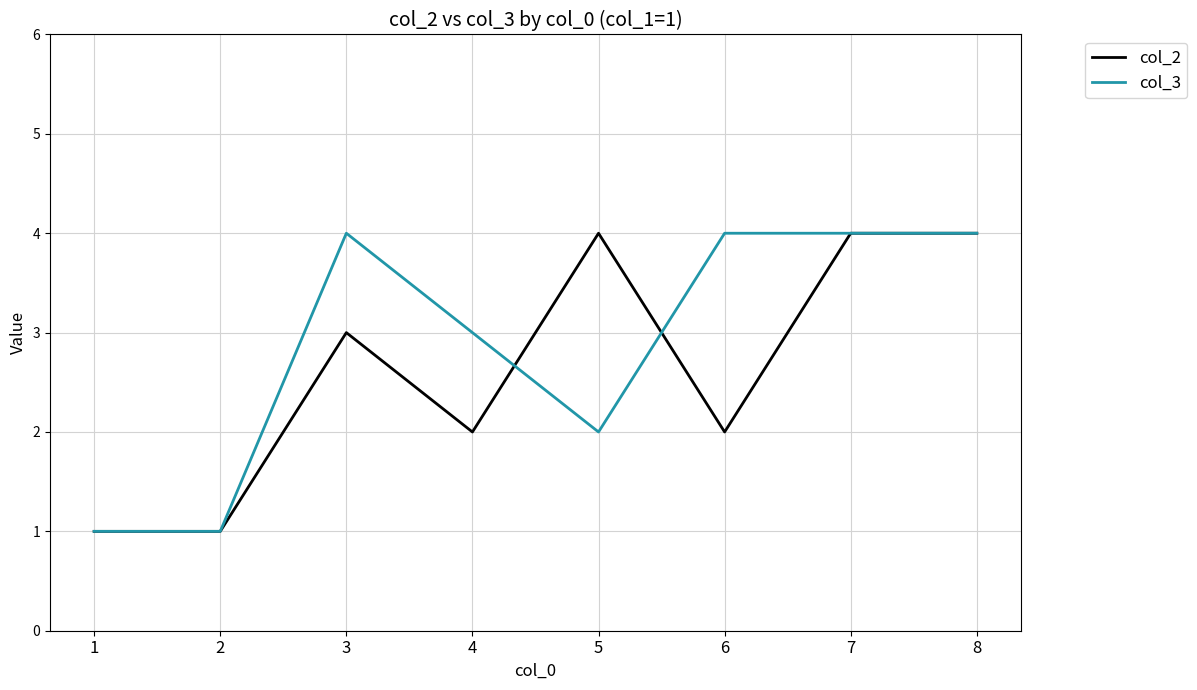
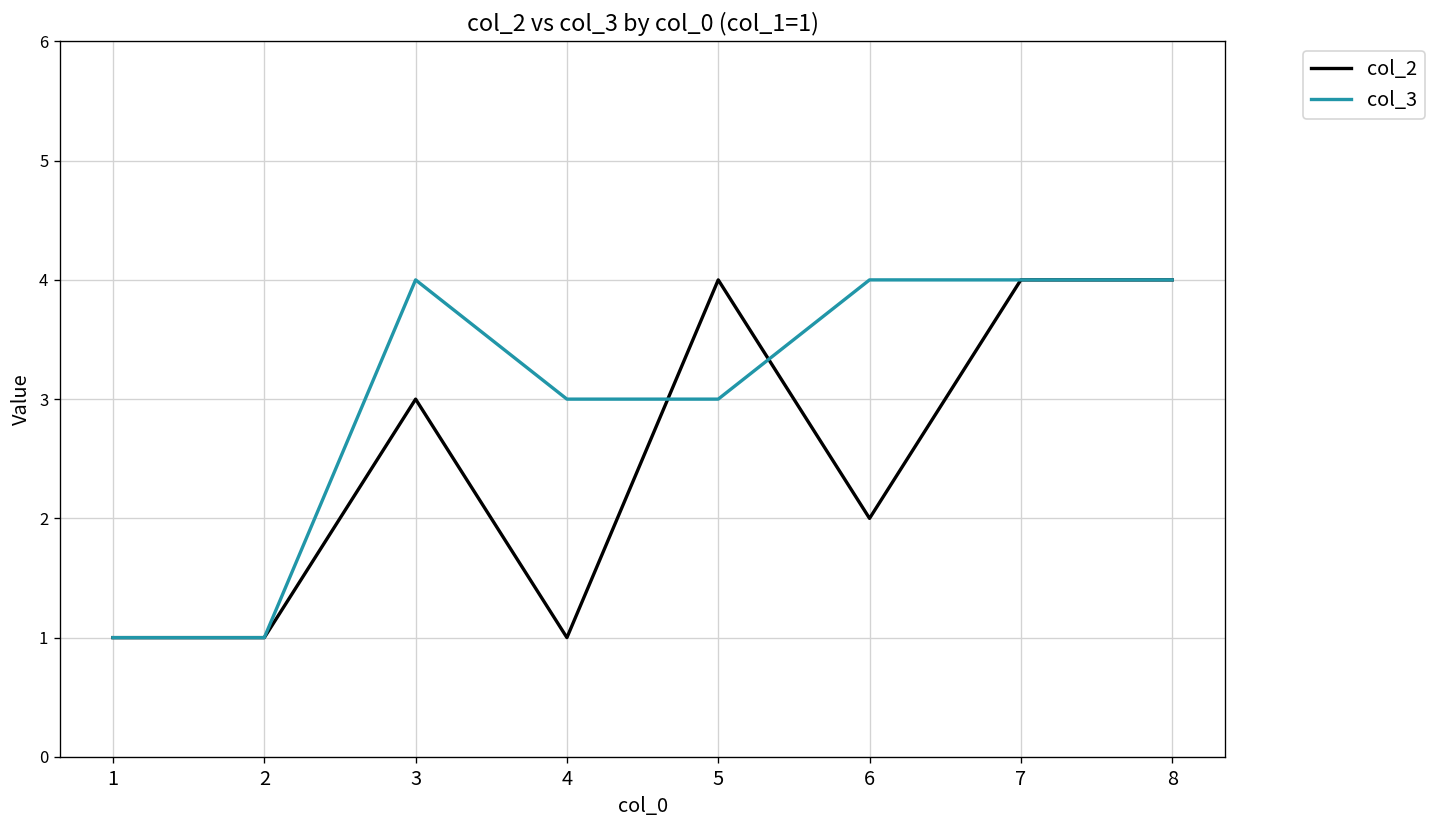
  {
    "col_2": {
      "3": 3,
-     "4": 2,
+     "4": 1,
      "5": 4,
      "6": 2
    },
    "col_3": {
      "3": 4,
      "4": 3,
-     "5": 2,
+     "5": 3,
      "6": 4
    }
  }
